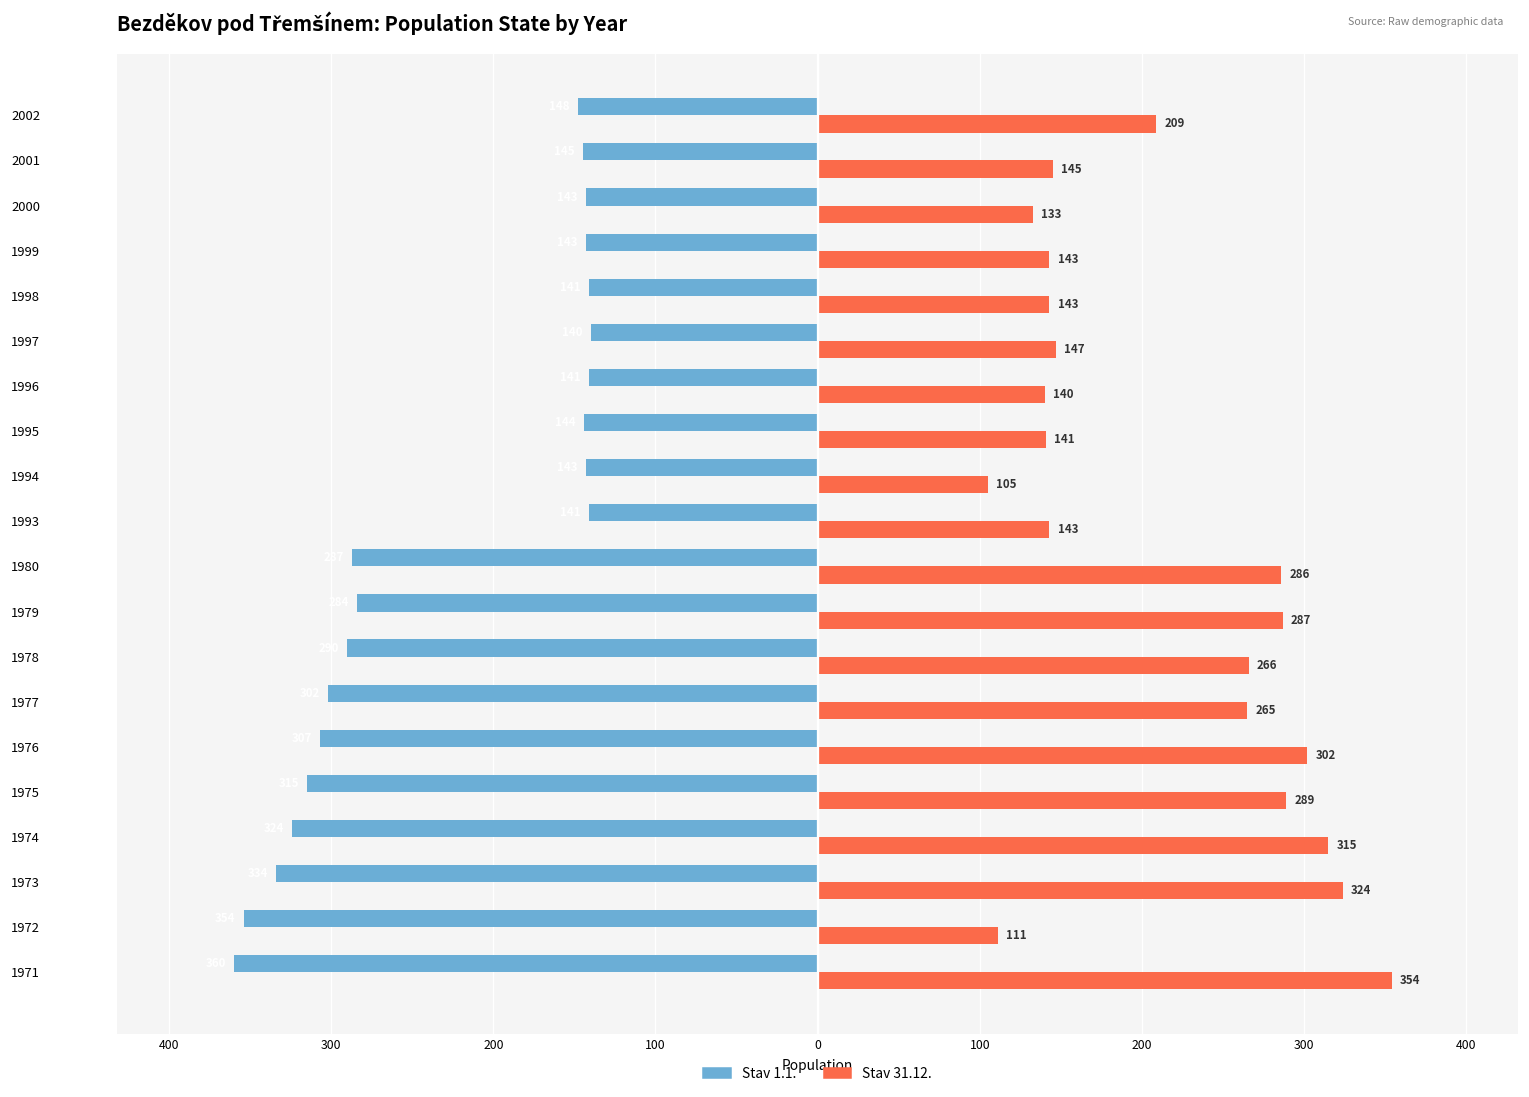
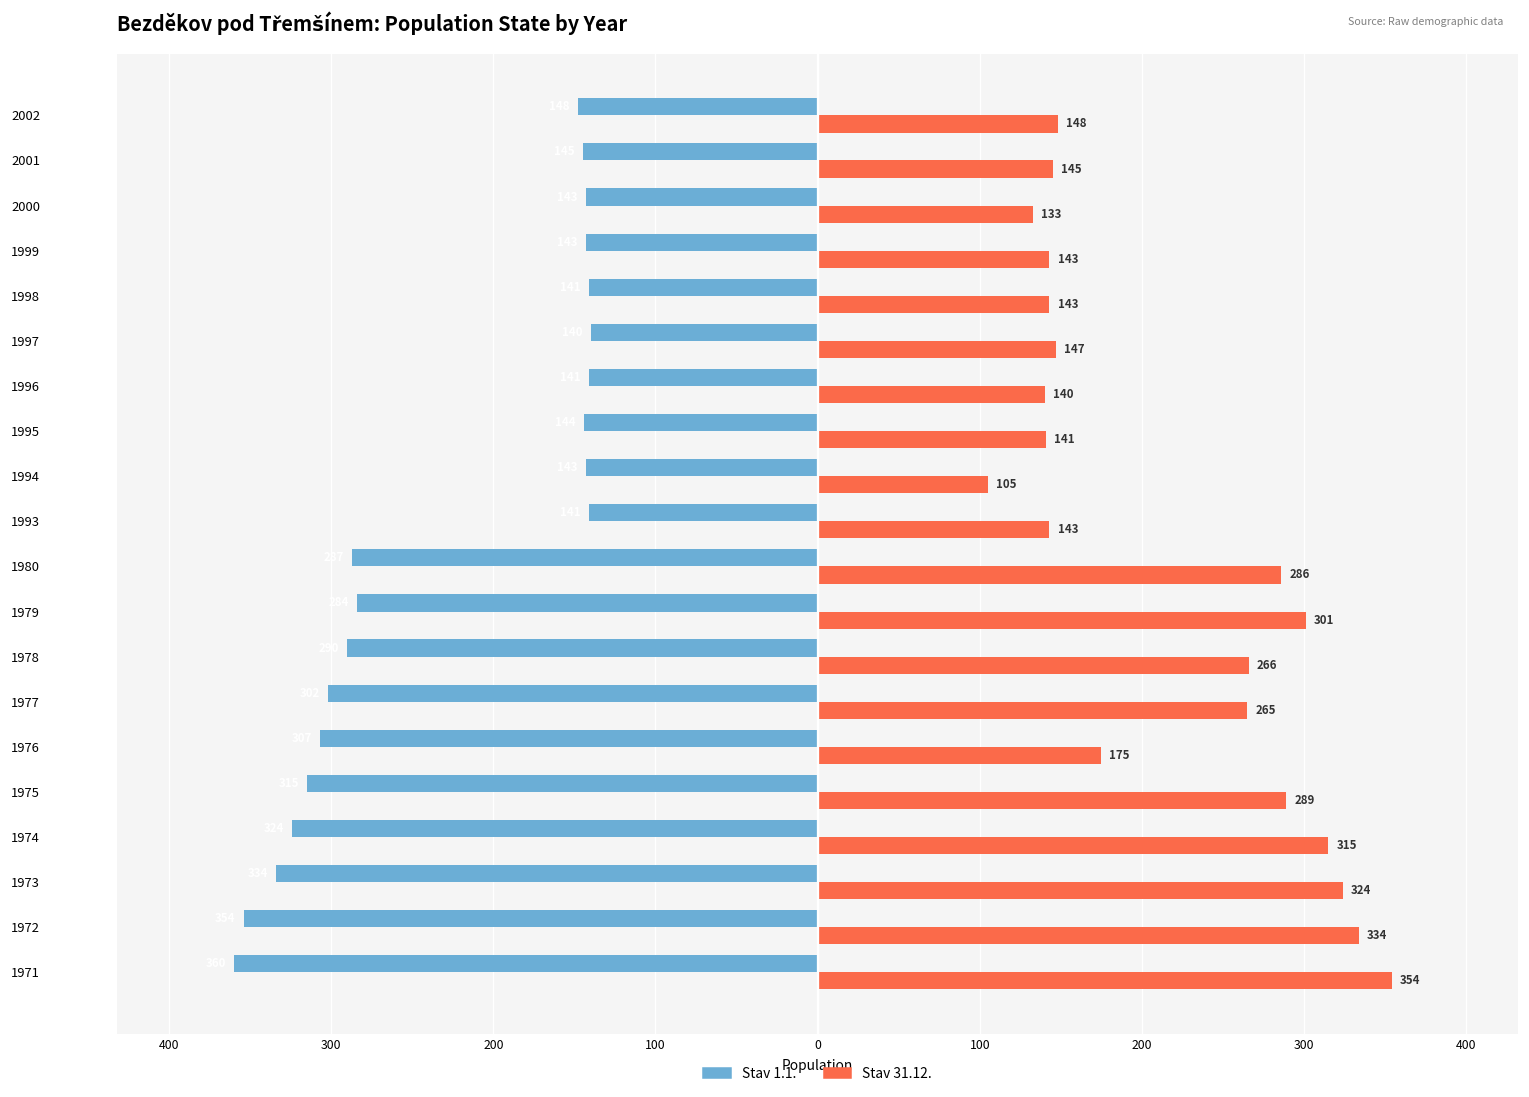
  {
    "Stav 31.12.": {
-     "2002": 209,
+     "2002": 148,
      "2001": 145,
      "2000": 133,
      "1999": 143,
      "1998": 143,
      "1997": 147,
      "1996": 140,
      "1995": 141,
      "1994": 105,
      "1993": 143,
      "1980": 286,
-     "1979": 287,
+     "1979": 301,
      "1978": 266,
      "1977": 265,
-     "1976": 302,
+     "1976": 175,
      "1975": 289,
      "1974": 315,
      "1973": 324,
-     "1972": 111,
+     "1972": 334,
      "1971": 354
    }
  }
